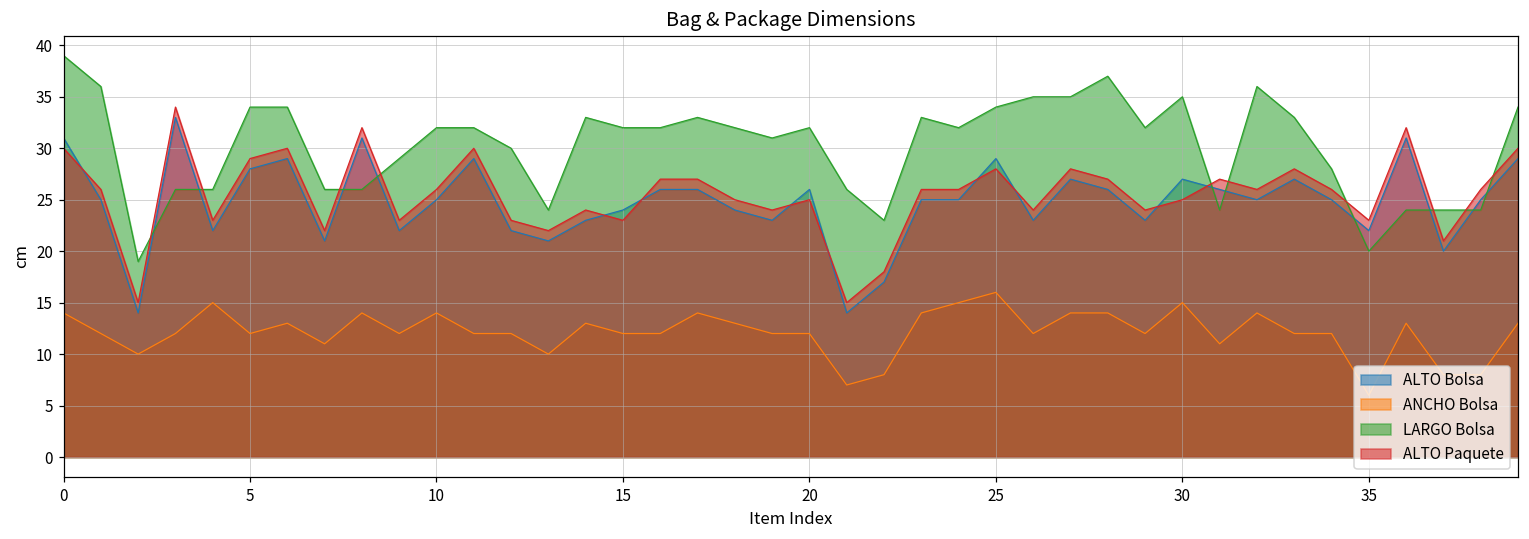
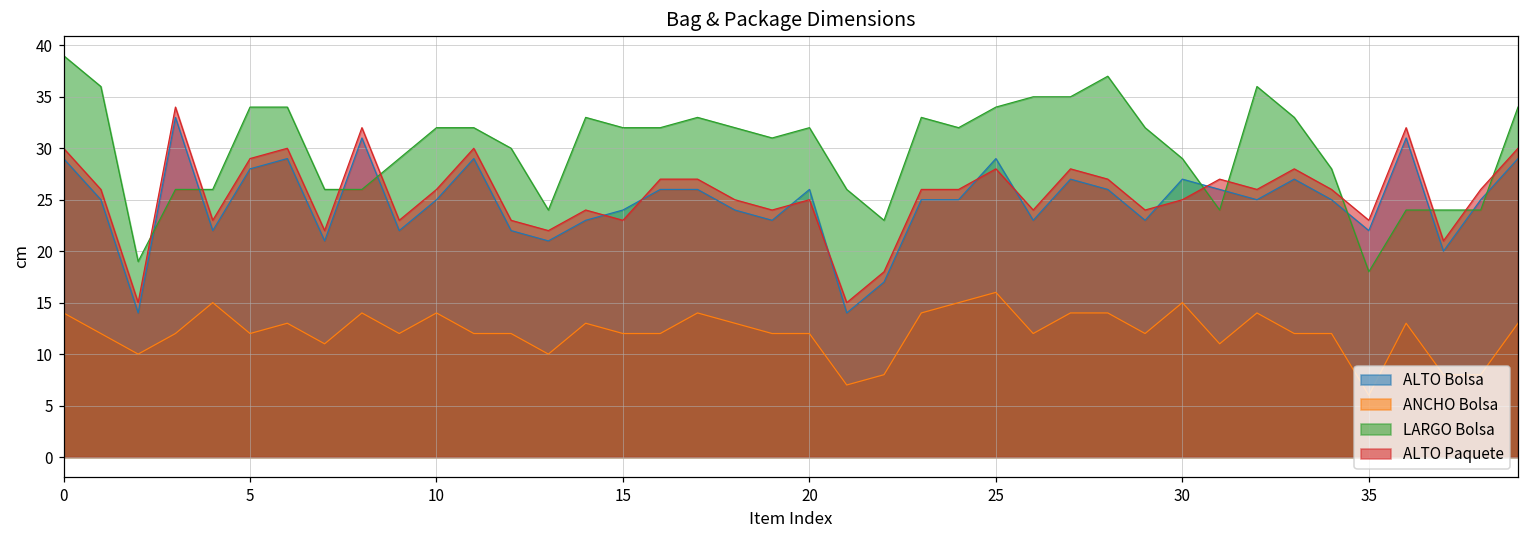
  {
    "ALTO Bolsa": {
-     "0": 31,
+     "0": 29,
      "5": 28,
      "10": 25,
      "15": 24,
      "20": 26,
      "25": 29,
      "30": 27,
      "35": 22
    },
    "ANCHO Bolsa": {
      "0": 14,
      "5": 12,
      "10": 14,
      "15": 12,
      "20": 12,
      "25": 16,
      "30": 15
    },
    "LARGO Bolsa": {
      "0": 39,
      "5": 34,
      "10": 32,
      "15": 32,
      "20": 32,
      "25": 34,
-     "30": 35,
-     "35": 20
+     "30": 29,
+     "35": 18
    },
    "ALTO Paquete": {
      "0": 30,
      "5": 29,
      "10": 26,
      "15": 23,
      "20": 25,
      "25": 28,
      "30": 25,
      "35": 23
    }
  }
